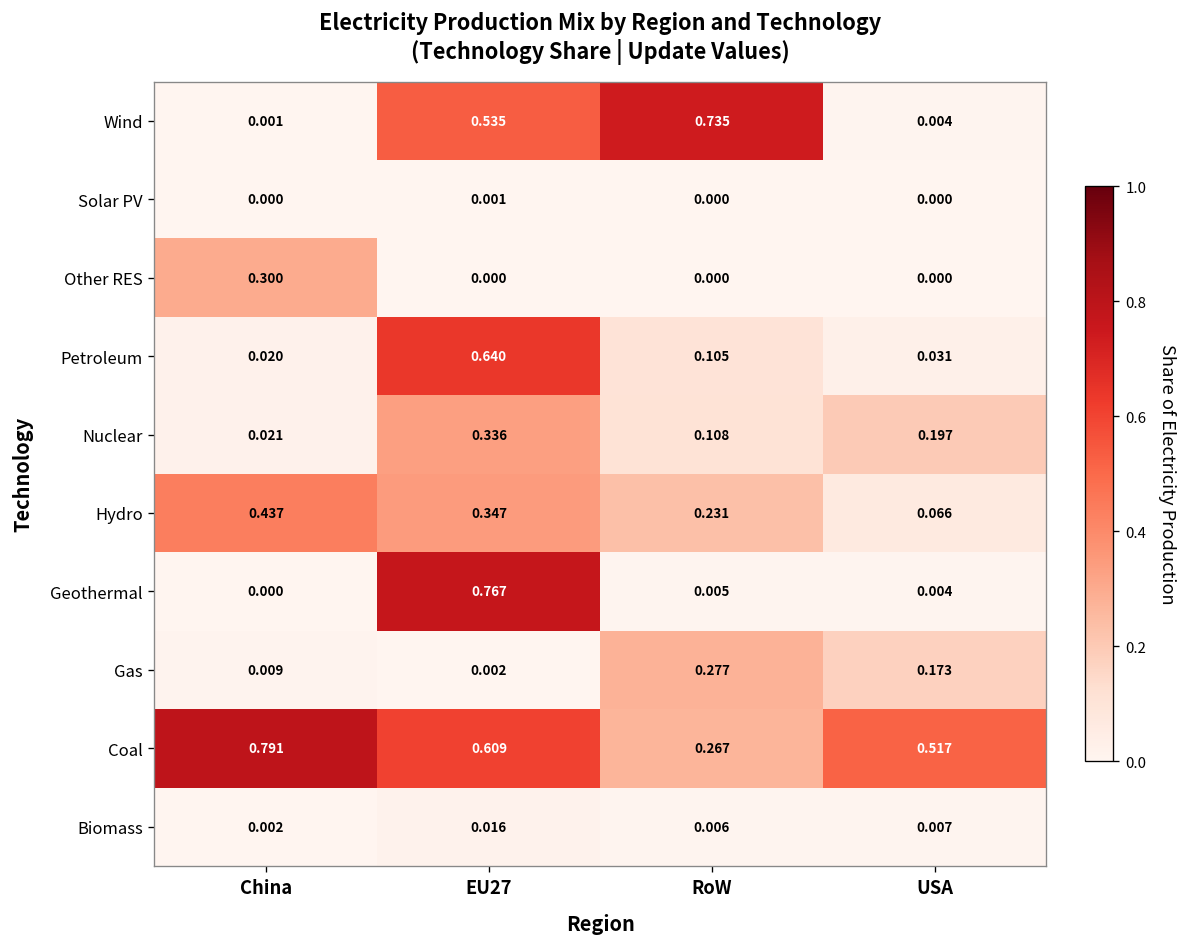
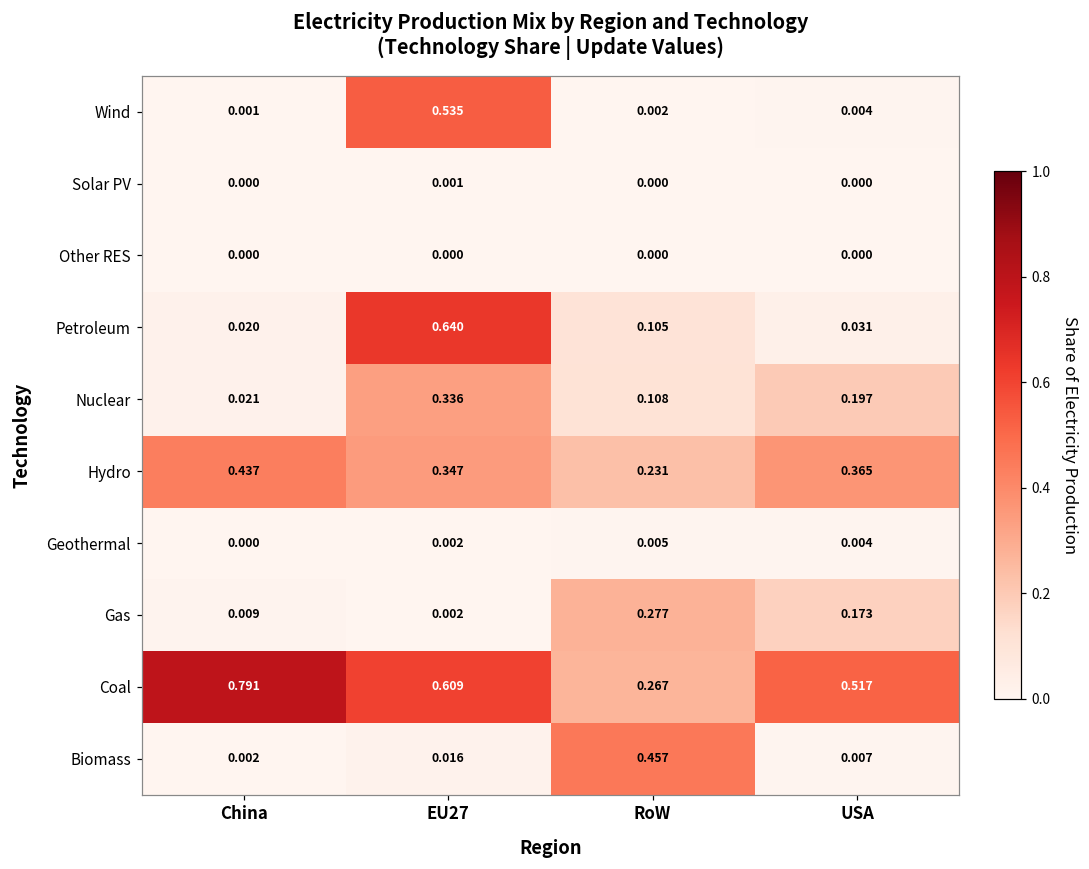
  {
    "Wind": {
      "China": 0.001,
      "EU27": 0.535,
-     "RoW": 0.735,
+     "RoW": 0.002,
      "USA": 0.004
    },
    "Solar PV": {
      "China": 0.000,
      "EU27": 0.001,
      "RoW": 0.000,
      "USA": 0.000
    },
    "Other RES": {
-     "China": 0.300,
+     "China": 0.000,
      "EU27": 0.000,
      "RoW": 0.000,
      "USA": 0.000
    },
    "Petroleum": {
      "China": 0.020,
      "EU27": 0.640,
      "RoW": 0.105,
      "USA": 0.031
    },
    "Nuclear": {
      "China": 0.021,
      "EU27": 0.336,
      "RoW": 0.108,
      "USA": 0.197
    },
    "Hydro": {
      "China": 0.437,
      "EU27": 0.347,
      "RoW": 0.231,
-     "USA": 0.066
+     "USA": 0.365
    },
    "Geothermal": {
      "China": 0.000,
-     "EU27": 0.767,
+     "EU27": 0.002,
      "RoW": 0.005,
      "USA": 0.004
    },
    "Gas": {
      "China": 0.009,
      "EU27": 0.002,
      "RoW": 0.277,
      "USA": 0.173
    },
    "Coal": {
      "China": 0.791,
      "EU27": 0.609,
      "RoW": 0.267,
      "USA": 0.517
    },
    "Biomass": {
      "China": 0.002,
      "EU27": 0.016,
-     "RoW": 0.006,
+     "RoW": 0.457,
      "USA": 0.007
    }
  }
